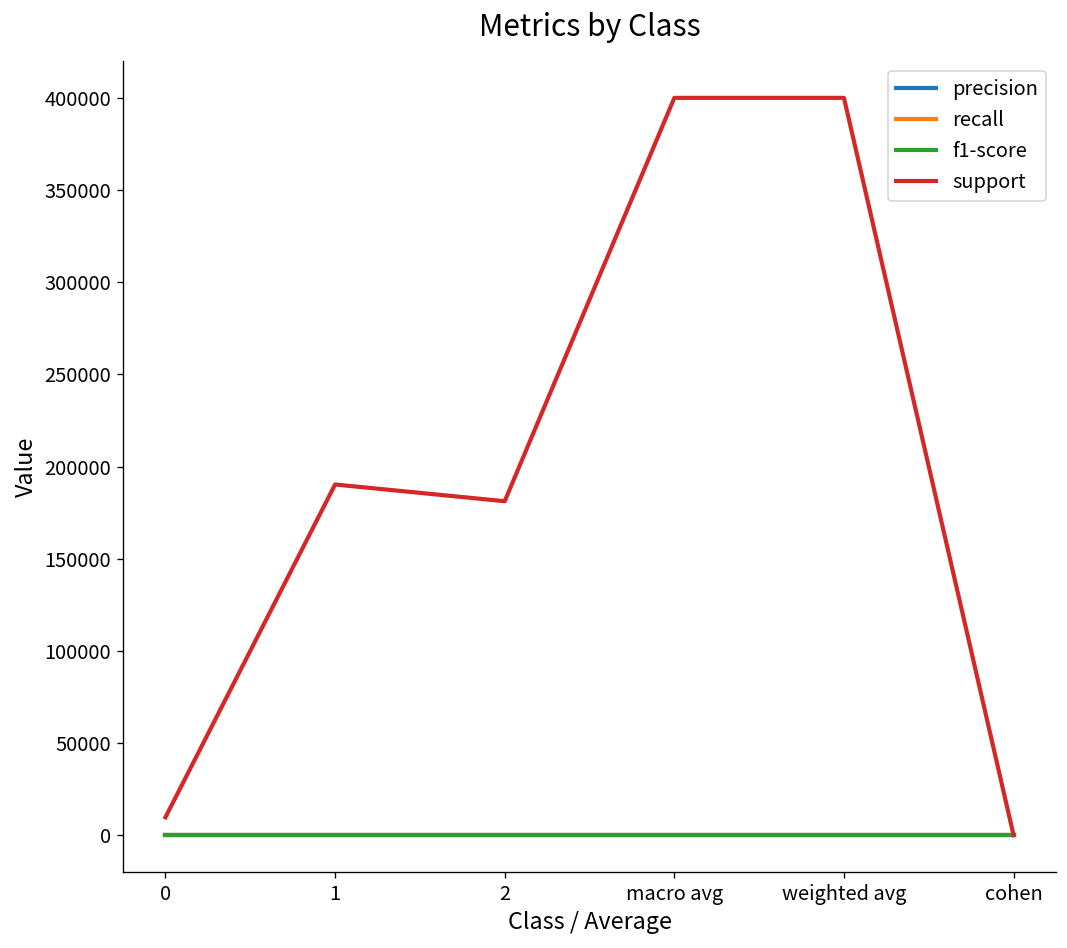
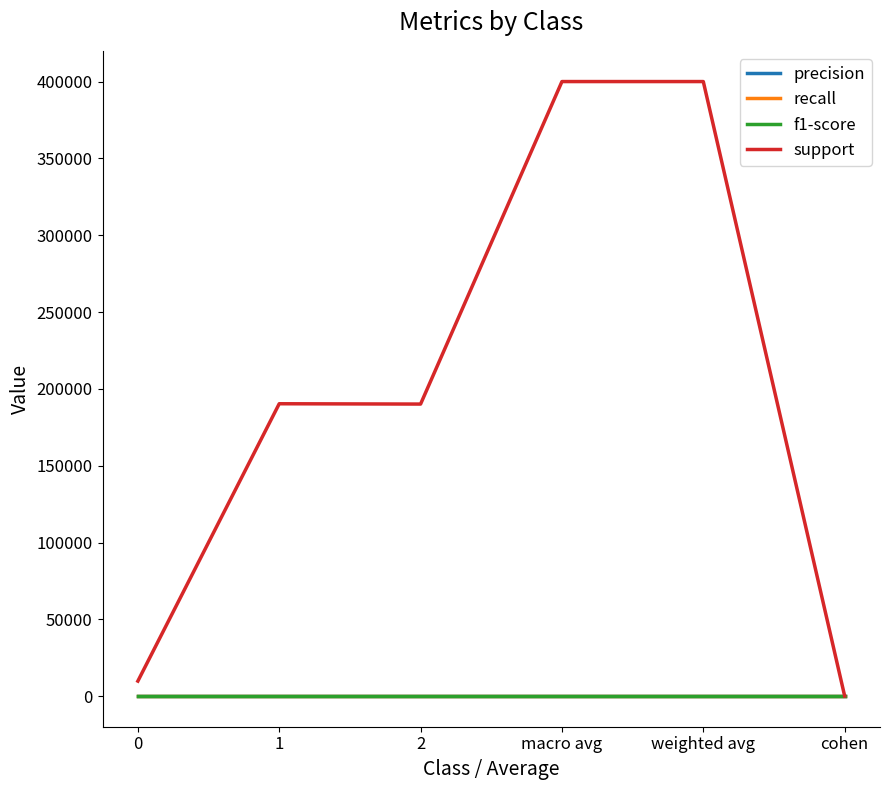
  {
    "f1-score": {
      "0": 0,
      "1": 0,
      "2": 0,
      "macro avg": 0,
      "weighted avg": 0
    },
    "support": {
      "0": 10000,
      "1": 190000,
-     "2": 181000,
+     "2": 190000,
      "macro avg": 400000,
      "weighted avg": 400000
    }
  }
